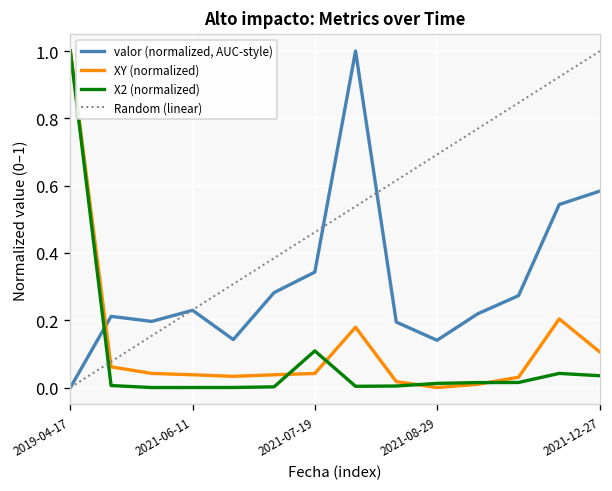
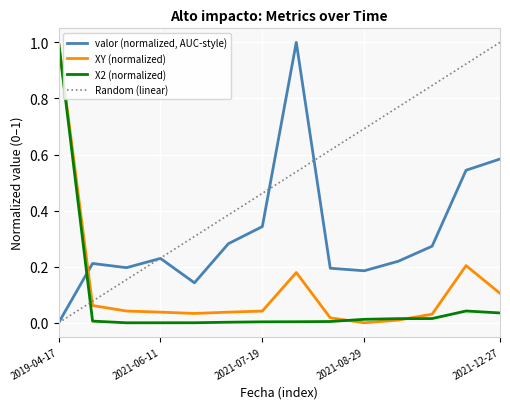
  {
    "valor (normalized, AUC-style)": {
      "2021-07-19": 0.34,
-     "2021-08-29": 0.14,
+     "2021-08-29": 0.19,
      "2021-12-27": 0.58
    },
    "XY (normalized)": {
      "2021-06-11": 0.04,
      "2021-07-19": 0.04,
      "2021-08-29": 0.00,
      "2021-12-27": 0.11
    },
    "X2 (normalized)": {
      "2021-06-11": 0.00,
-     "2021-07-19": 0.11,
+     "2021-07-19": 0.00,
      "2021-08-29": 0.01,
      "2021-12-27": 0.04
    },
    "Random (linear)": {
      "2021-12-27": 1.00
    }
  }
